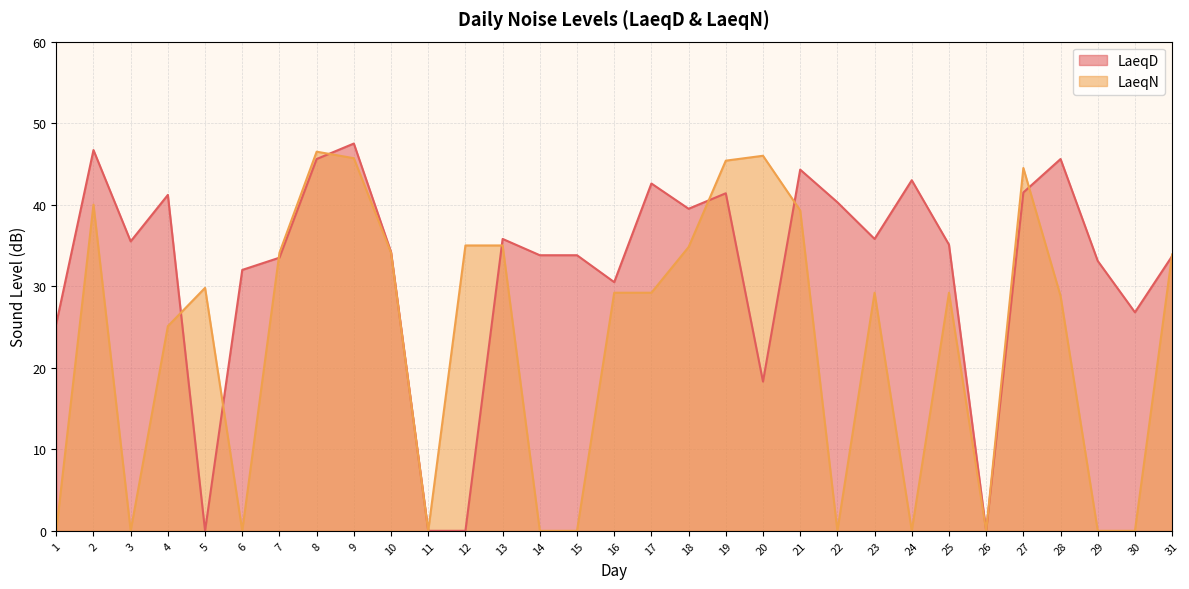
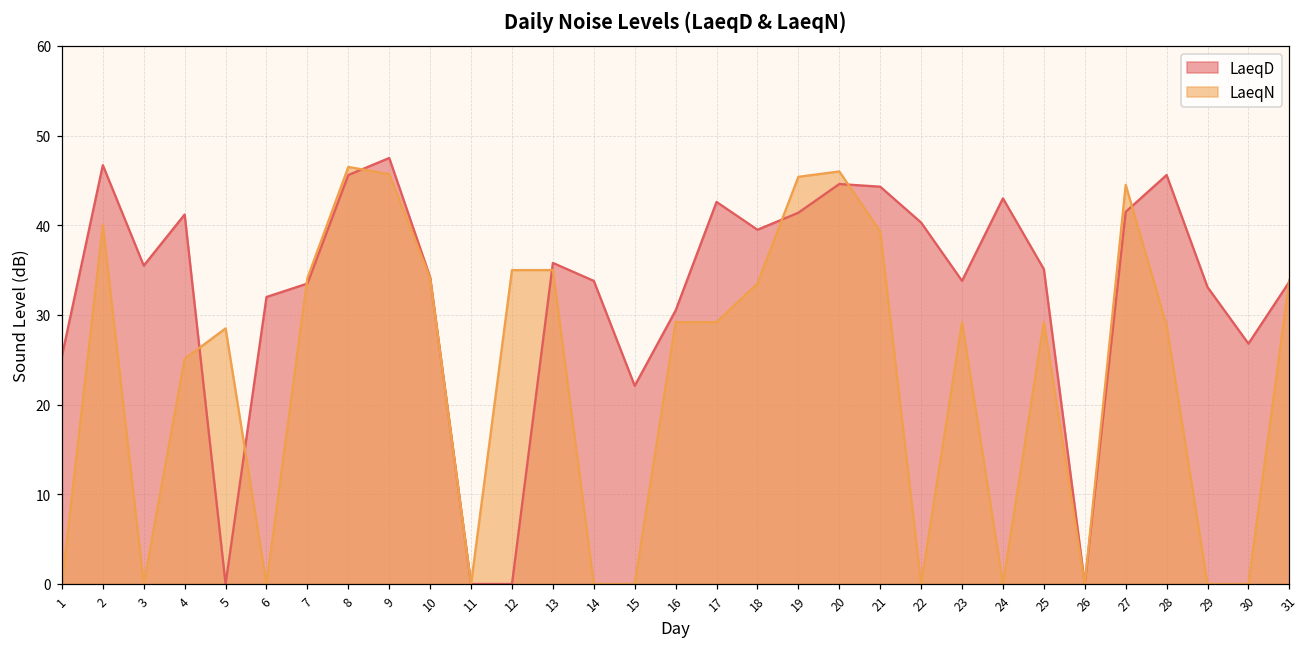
  {
    "LaeqD": {
      "1": 25,
      "2": 47,
      "3": 36,
      "4": 41,
      "5": 0,
      "6": 32,
      "7": 34,
      "8": 46,
      "9": 48,
      "12": 0,
      "13": 36,
      "14": 34,
-     "15": 34,
+     "15": 22,
      "16": 31,
      "17": 43,
      "18": 40,
      "19": 41,
-     "20": 18,
+     "20": 45,
      "21": 44,
      "22": 40,
-     "23": 36,
+     "23": 34,
      "24": 43,
      "25": 35,
      "27": 42,
      "28": 46,
      "29": 33,
      "30": 27
    },
    "LaeqN": {
      "1": 0,
      "2": 40,
      "3": 0,
      "4": 25,
-     "5": 30,
+     "5": 29,
      "6": 0,
      "7": 34,
      "8": 47,
      "9": 46,
      "12": 35,
      "13": 35,
      "14": 0,
      "15": 0,
      "16": 29,
      "17": 29,
-     "18": 35,
+     "18": 34,
      "19": 45,
      "20": 46,
      "21": 39,
      "22": 0,
      "23": 29,
      "24": 0,
      "25": 29,
      "27": 45,
      "28": 29,
      "29": 0,
      "30": 0
    }
  }
